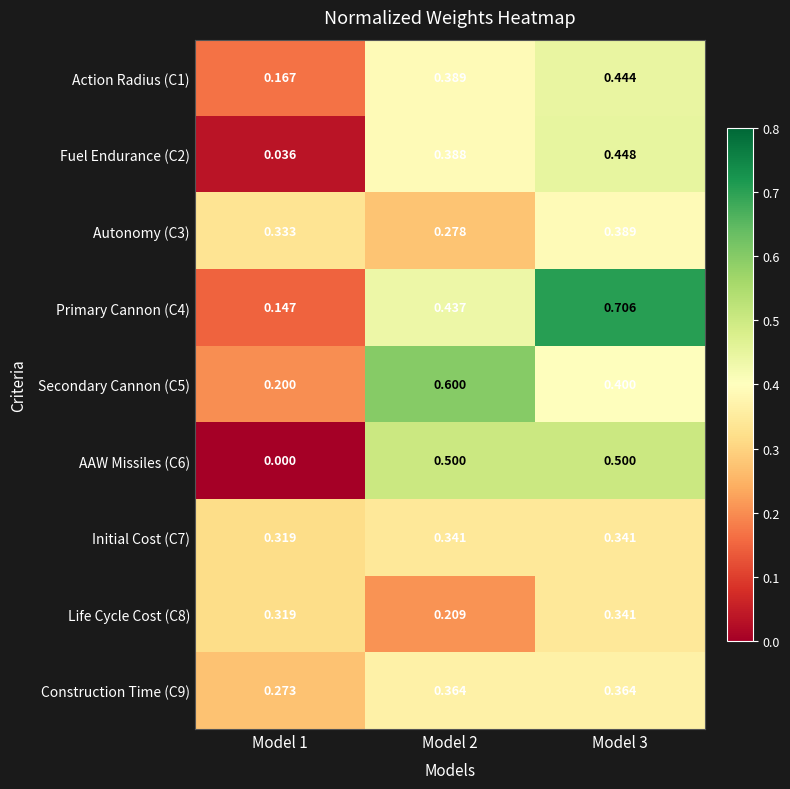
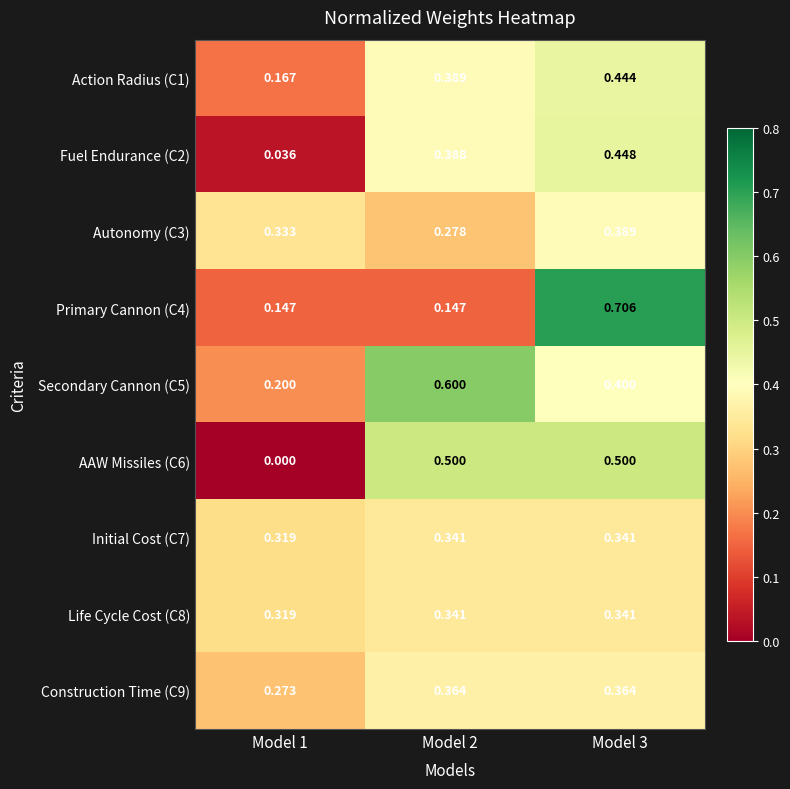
  {
    "Action Radius (C1)": {
      "Model 1": 0.167,
      "Model 2": 0.389,
      "Model 3": 0.444
    },
    "Fuel Endurance (C2)": {
      "Model 1": 0.036,
      "Model 2": 0.388,
      "Model 3": 0.448
    },
    "Autonomy (C3)": {
      "Model 1": 0.333,
      "Model 2": 0.278,
      "Model 3": 0.389
    },
    "Primary Cannon (C4)": {
      "Model 1": 0.147,
-     "Model 2": 0.437,
+     "Model 2": 0.147,
      "Model 3": 0.706
    },
    "Secondary Cannon (C5)": {
      "Model 1": 0.200,
      "Model 2": 0.600,
      "Model 3": 0.400
    },
    "AAW Missiles (C6)": {
      "Model 1": 0.000,
      "Model 2": 0.500,
      "Model 3": 0.500
    },
    "Initial Cost (C7)": {
      "Model 1": 0.319,
      "Model 2": 0.341,
      "Model 3": 0.341
    },
    "Life Cycle Cost (C8)": {
      "Model 1": 0.319,
-     "Model 2": 0.209,
+     "Model 2": 0.341,
      "Model 3": 0.341
    },
    "Construction Time (C9)": {
      "Model 1": 0.273,
      "Model 2": 0.364,
      "Model 3": 0.364
    }
  }
